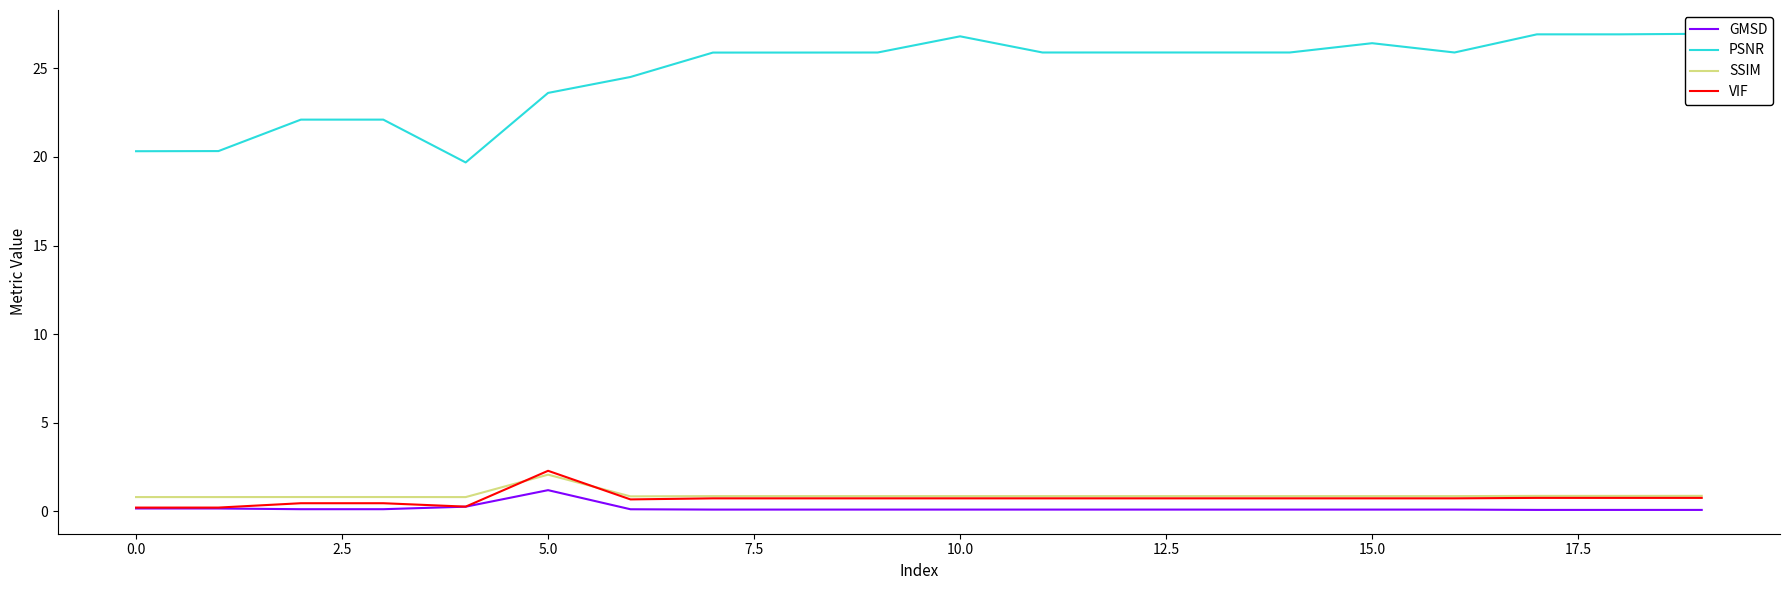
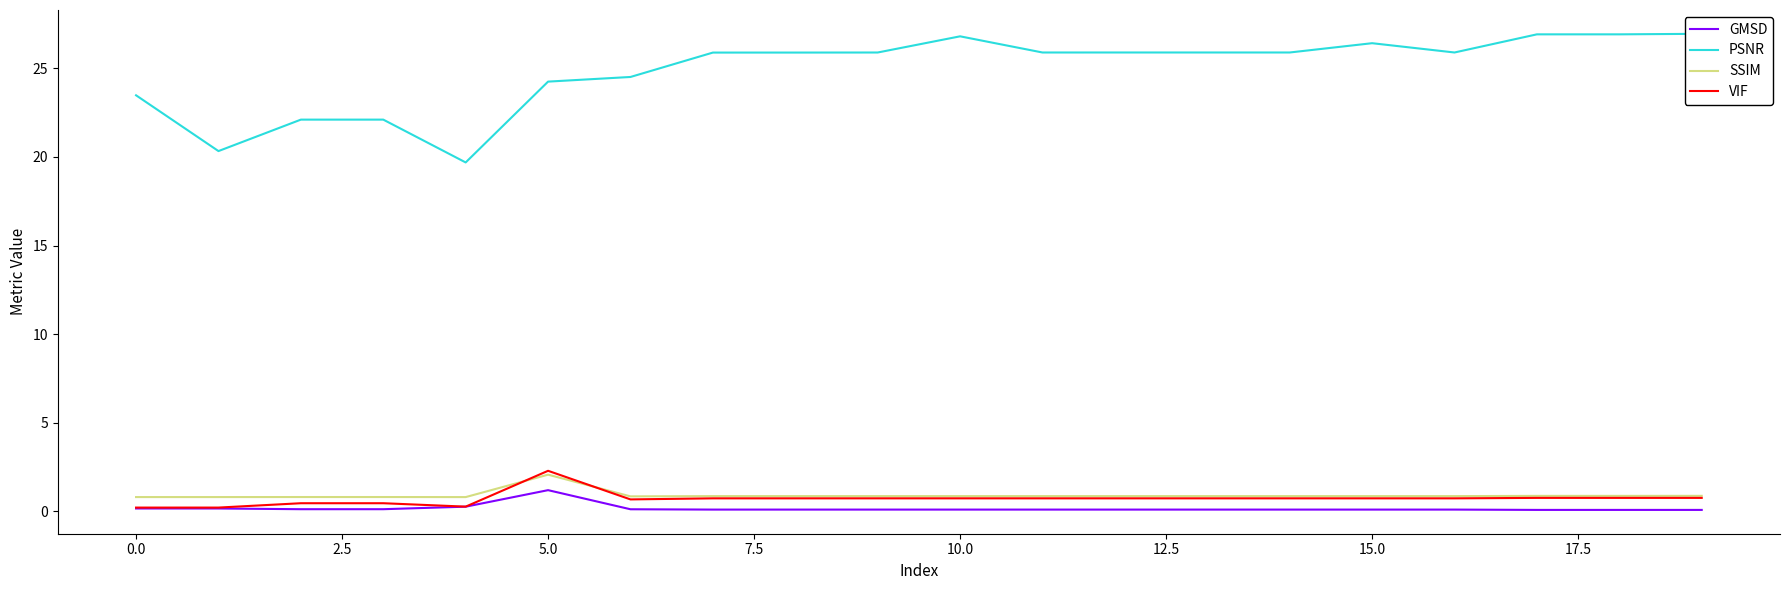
  {
    "GMSD": {
      "5.0": 1.2,
      "10.0": 0.1,
      "15.0": 0.1
    },
    "PSNR": {
-     "0.0": 20.3,
-     "5.0": 23.6,
+     "0.0": 23.5,
+     "5.0": 24.3,
      "10.0": 26.8,
      "15.0": 26.4
    },
    "SSIM": {
      "0.0": 0.8,
      "5.0": 2.1
    },
    "VIF": {
      "5.0": 2.3
    }
  }
